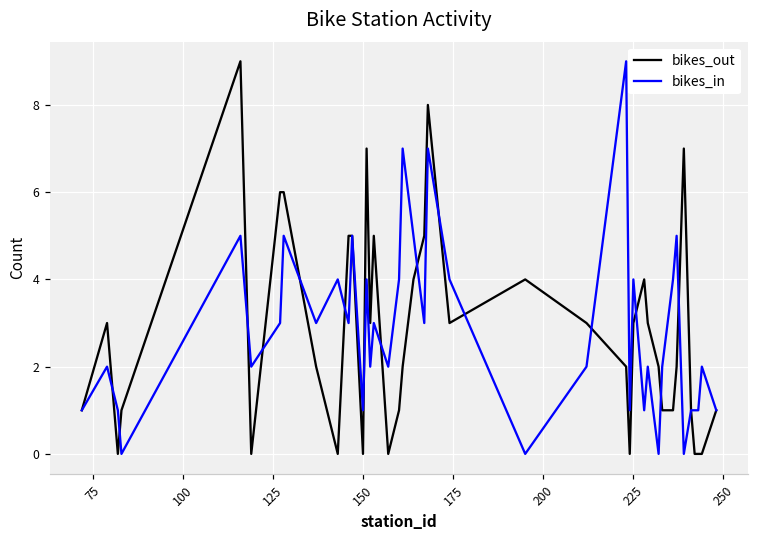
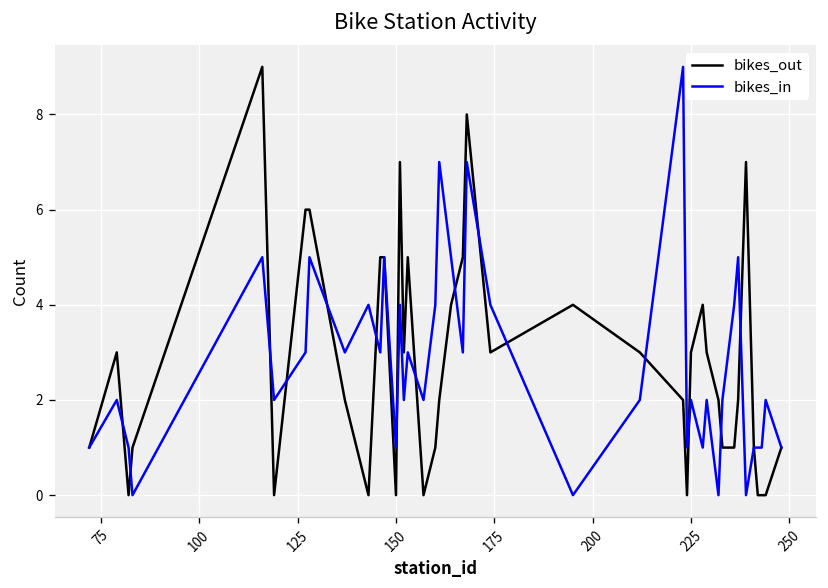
  {
    "bikes_out": {
      "150": 0,
      "225": 3
    },
    "bikes_in": {
      "150": 1,
-     "225": 4
+     "225": 2
    }
  }
